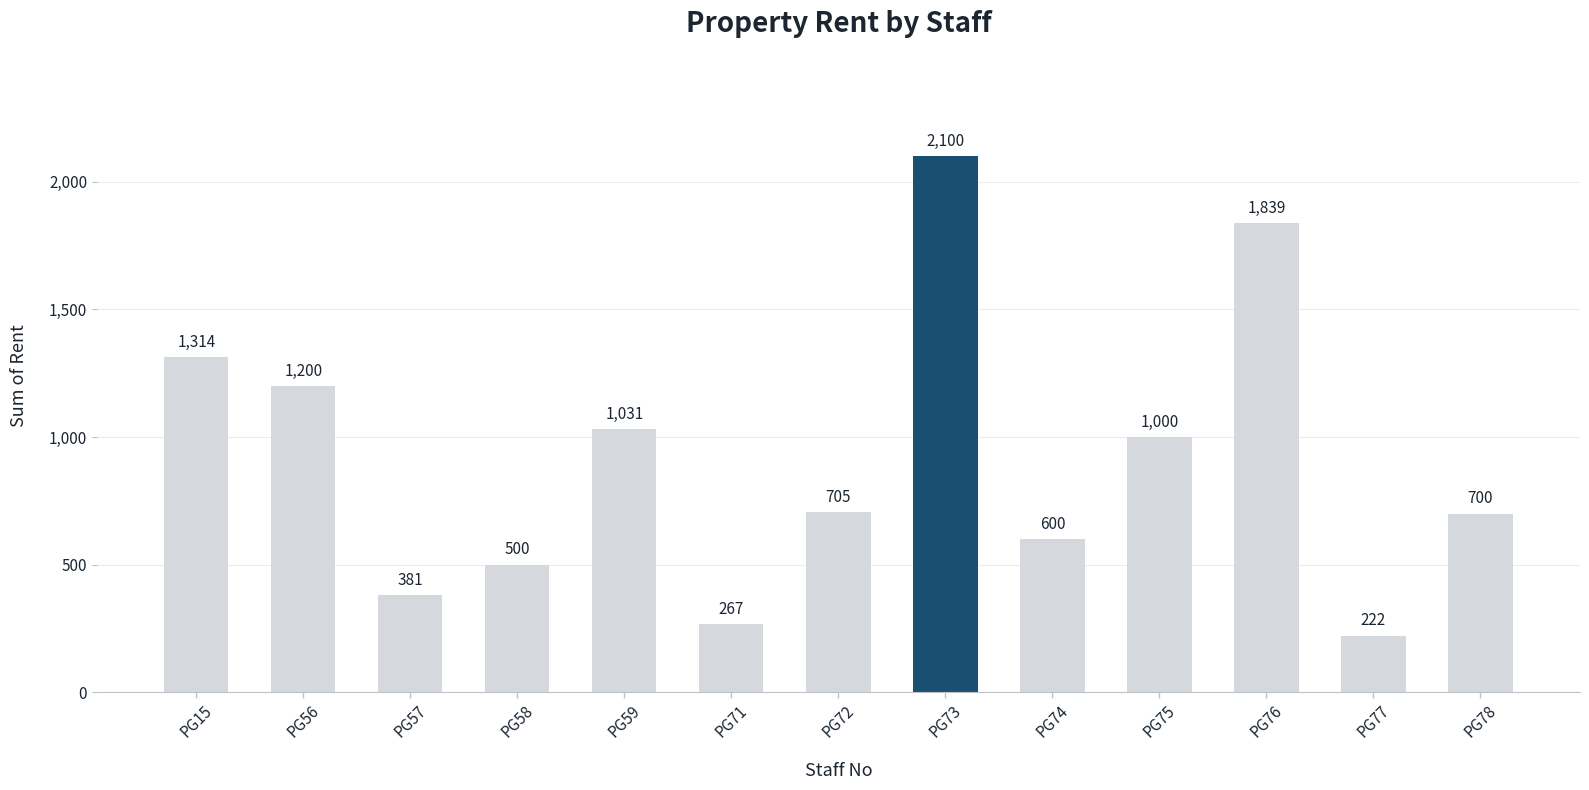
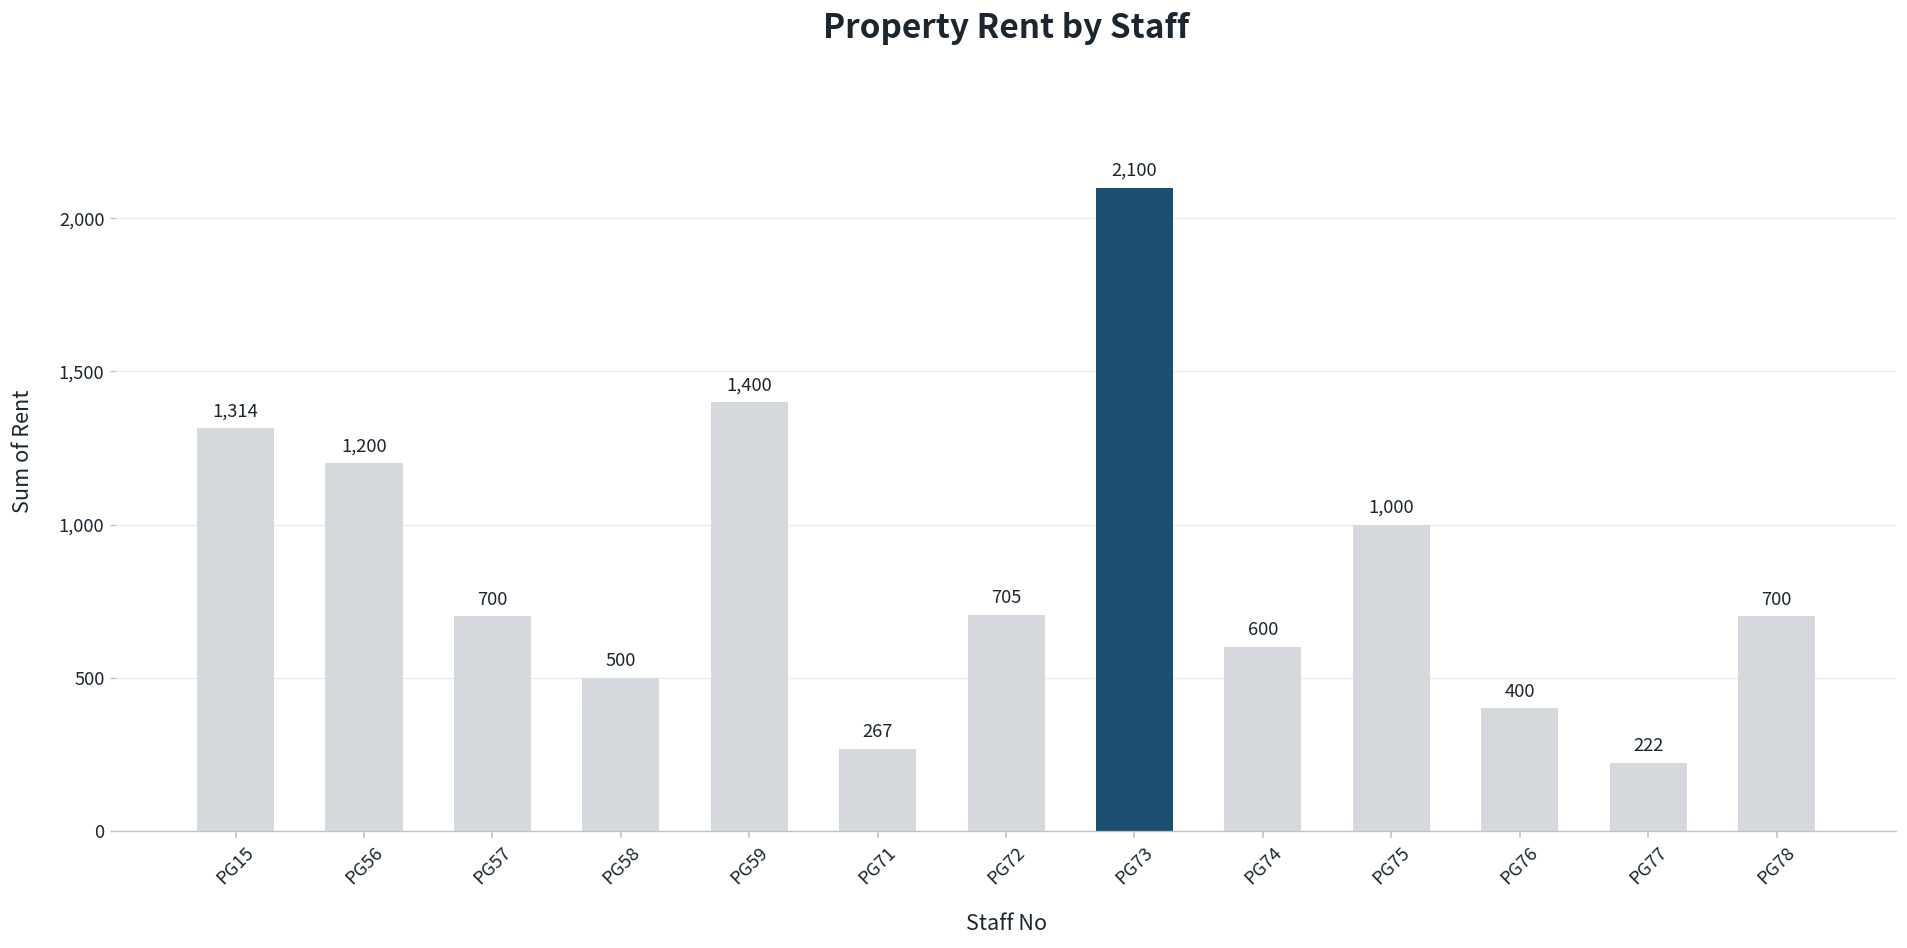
  {
    "PG15": "1,314",
    "PG56": "1,200",
-   "PG57": "381",
+   "PG57": "700",
    "PG58": "500",
-   "PG59": "1,031",
+   "PG59": "1,400",
    "PG71": "267",
    "PG72": "705",
    "PG73": "2,100",
    "PG74": "600",
    "PG75": "1,000",
-   "PG76": "1,839",
+   "PG76": "400",
    "PG77": "222",
    "PG78": "700"
  }
